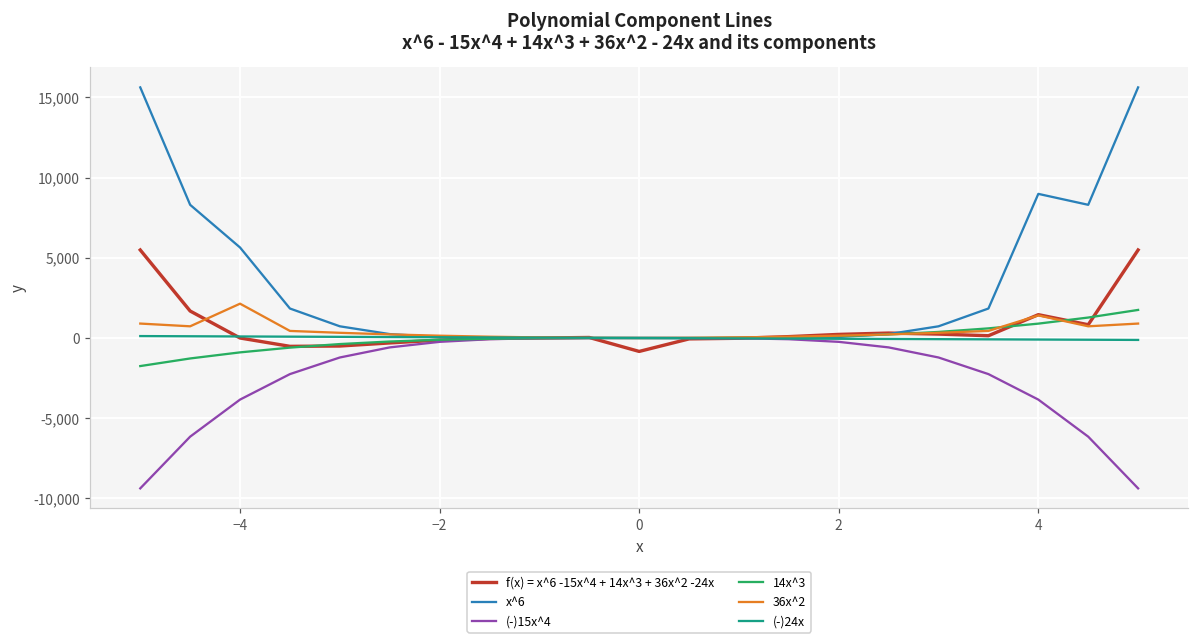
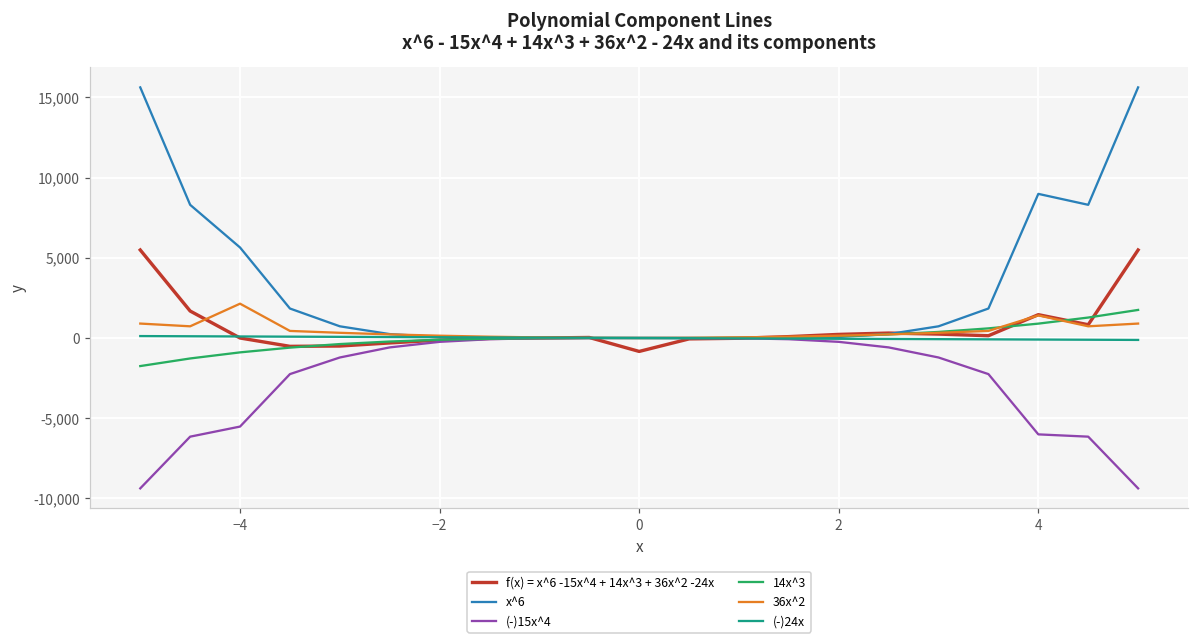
  {
    "f(x) = x^6 -15x^4 + 14x^3 + 36x^2 -24x": {
      "0": "-800"
    },
    "x^6": {
      "−4": "5,600",
      "4": "9,000"
    },
    "(-)15x^4": {
-     "−4": "-3,800",
+     "−4": "-5,500",
      "2": "-200",
-     "4": "-3,800"
+     "4": "-6,000"
    },
    "36x^2": {
      "−4": "2,100"
    }
  }
